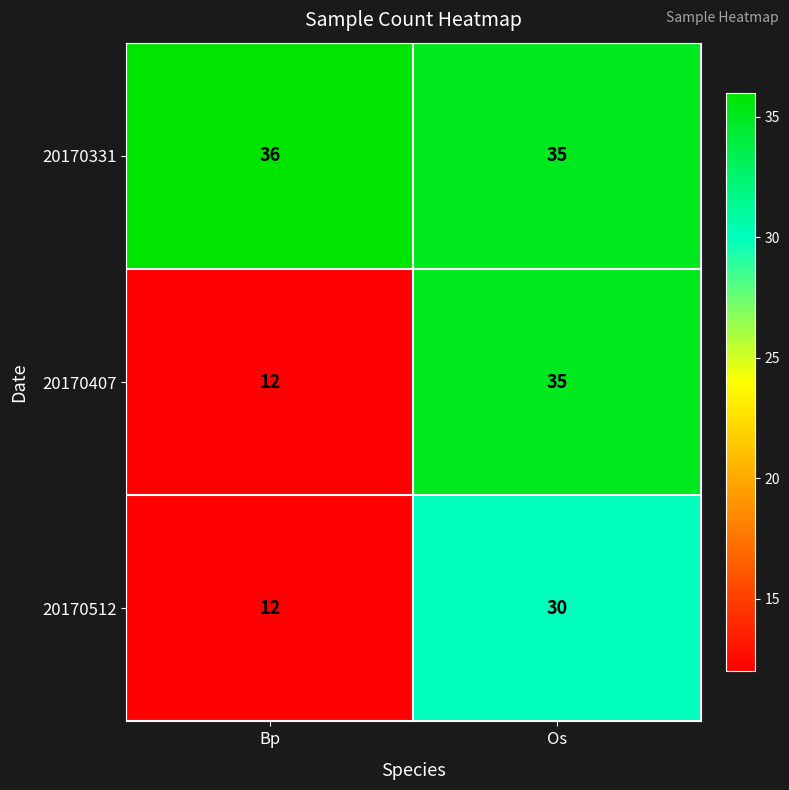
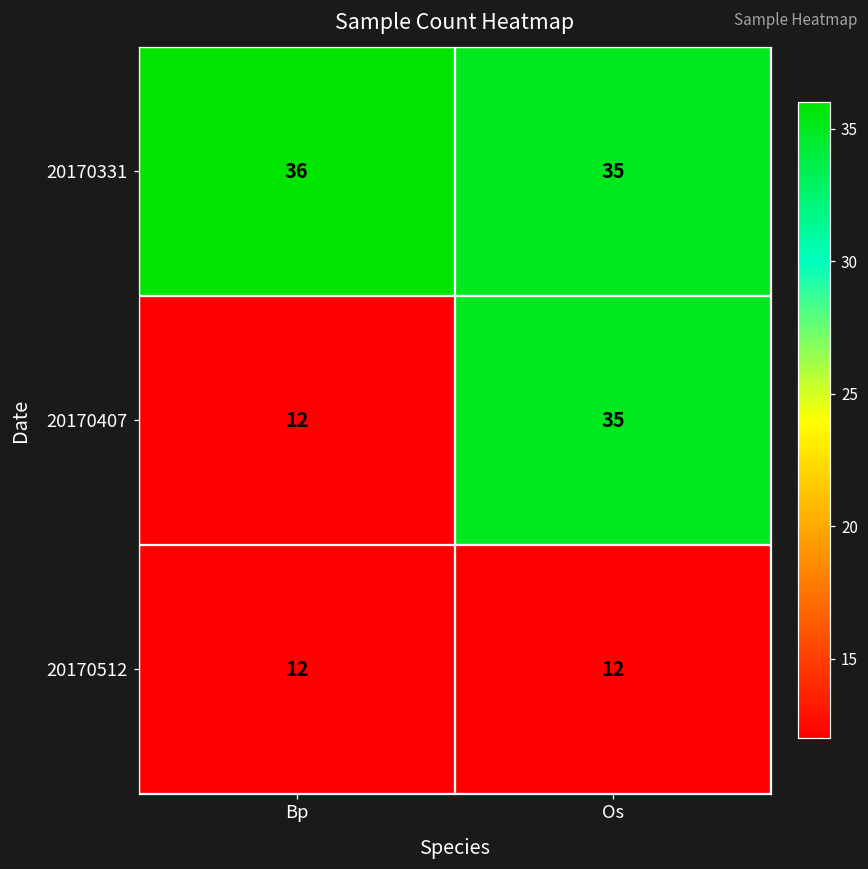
  {
    "20170331": {
      "Bp": 36,
      "Os": 35
    },
    "20170407": {
      "Bp": 12,
      "Os": 35
    },
    "20170512": {
      "Bp": 12,
-     "Os": 30
+     "Os": 12
    }
  }
